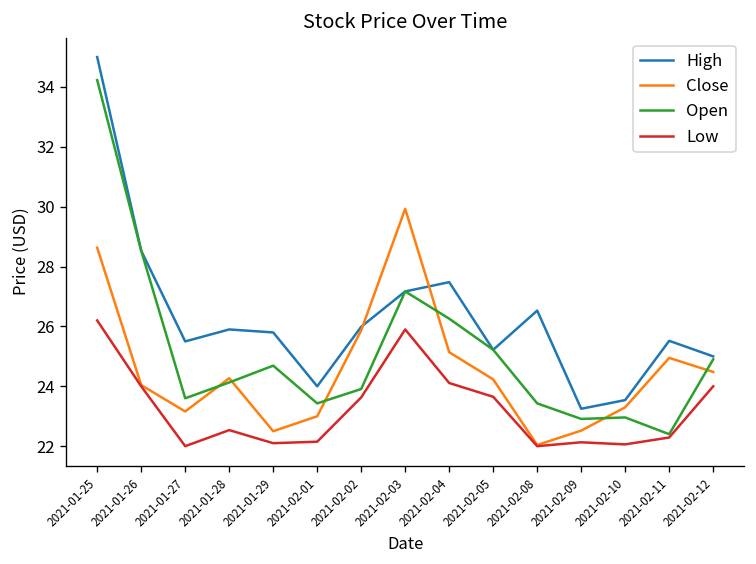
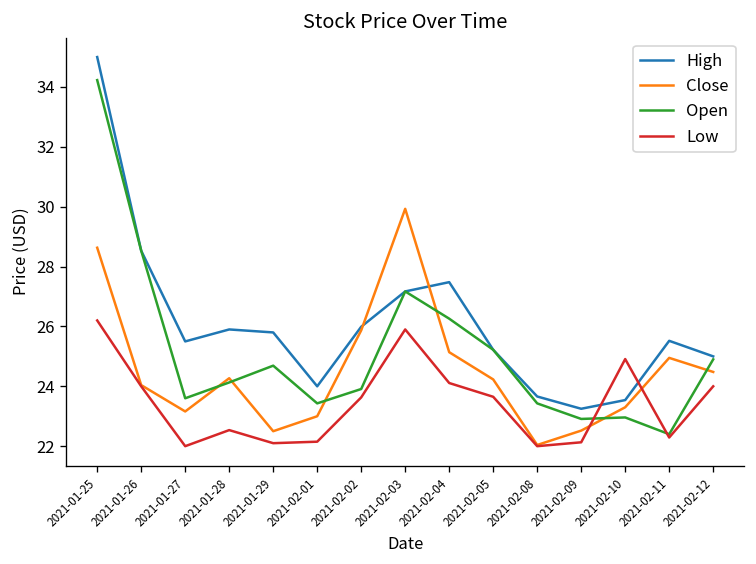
  {
    "High": {
      "2021-01-25": 35.0,
      "2021-01-27": 25.5,
      "2021-01-28": 25.9,
      "2021-01-29": 25.8,
      "2021-02-01": 24.0,
      "2021-02-02": 26.0,
      "2021-02-04": 27.5,
-     "2021-02-08": 26.5,
+     "2021-02-08": 23.7,
      "2021-02-09": 23.3,
      "2021-02-10": 23.5,
      "2021-02-11": 25.5
    },
    "Close": {
      "2021-01-25": 28.6,
      "2021-01-27": 23.2,
      "2021-01-28": 24.3,
      "2021-01-29": 22.5,
      "2021-02-01": 23.0,
      "2021-02-02": 25.9,
      "2021-02-03": 29.9,
      "2021-02-04": 25.1,
      "2021-02-05": 24.2,
      "2021-02-09": 22.5,
      "2021-02-10": 23.3,
      "2021-02-11": 25.0,
      "2021-02-12": 24.5
    },
    "Open": {
      "2021-01-25": 34.2,
      "2021-01-27": 23.6,
      "2021-01-28": 24.1,
      "2021-01-29": 24.7,
      "2021-02-01": 23.4,
      "2021-02-02": 23.9,
      "2021-02-04": 26.3,
      "2021-02-08": 23.4,
      "2021-02-09": 22.9,
      "2021-02-10": 23.0,
      "2021-02-11": 22.4
    },
    "Low": {
      "2021-01-25": 26.2,
      "2021-01-27": 22.0,
      "2021-01-28": 22.5,
      "2021-01-29": 22.1,
      "2021-02-01": 22.2,
      "2021-02-02": 23.6,
      "2021-02-03": 25.9,
      "2021-02-04": 24.1,
      "2021-02-05": 23.7,
      "2021-02-09": 22.1,
-     "2021-02-10": 22.1,
+     "2021-02-10": 24.9,
      "2021-02-11": 22.3,
      "2021-02-12": 24.0
    }
  }
